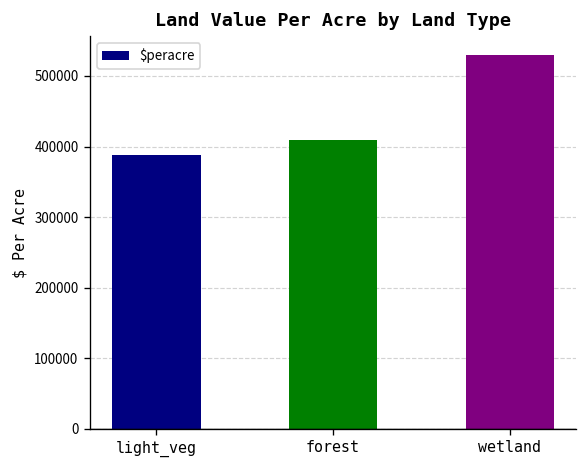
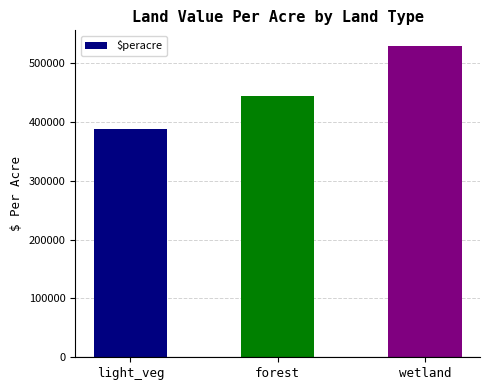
  {
    "light_veg": 390000,
-   "forest": 410000,
+   "forest": 440000,
    "wetland": 530000
  }
